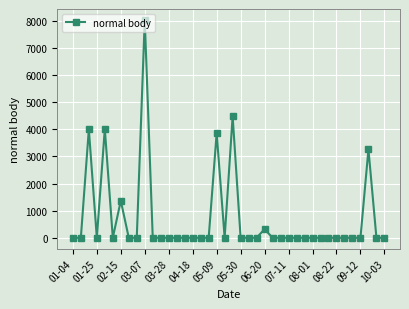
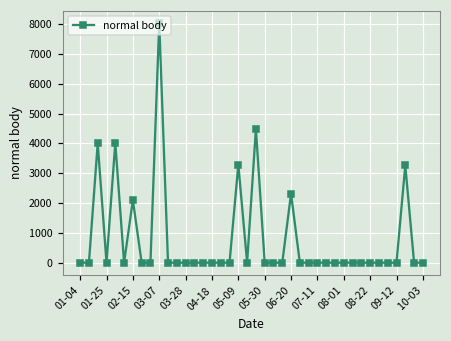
  {
    "01-04": 0,
    "01-25": 0,
-   "02-15": 1400,
+   "02-15": 2100,
    "03-28": 0,
    "04-18": 0,
-   "05-09": 3900,
+   "05-09": 3300,
    "05-30": 0,
-   "06-20": 300,
+   "06-20": 2300,
    "07-11": 0,
    "08-01": 0,
    "08-22": 0,
    "09-12": 0,
    "10-03": 0
  }
